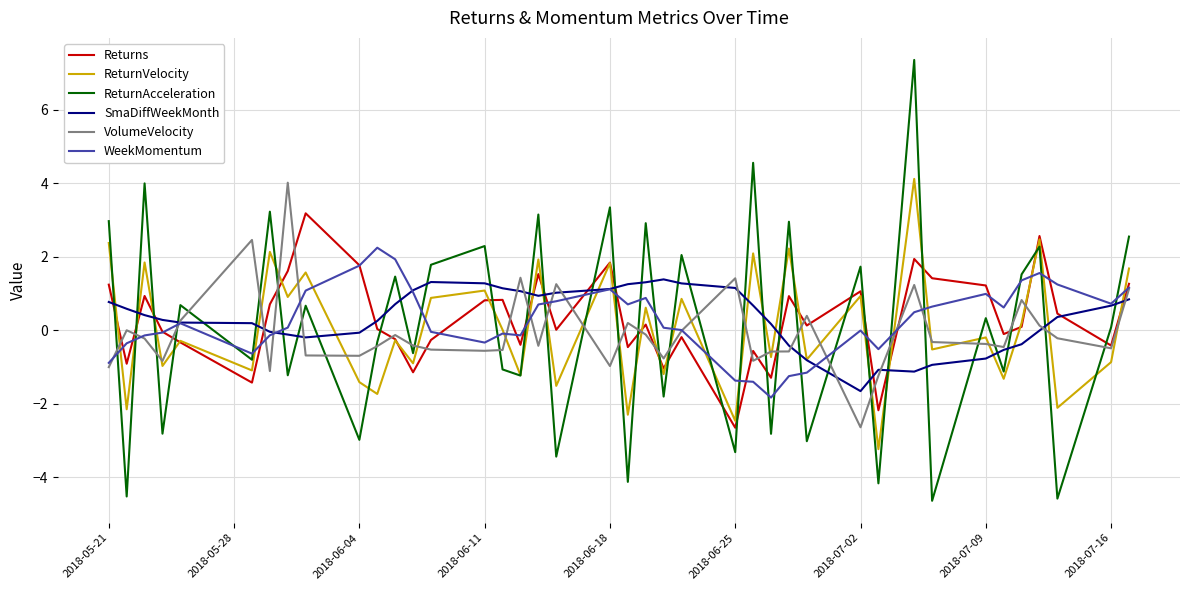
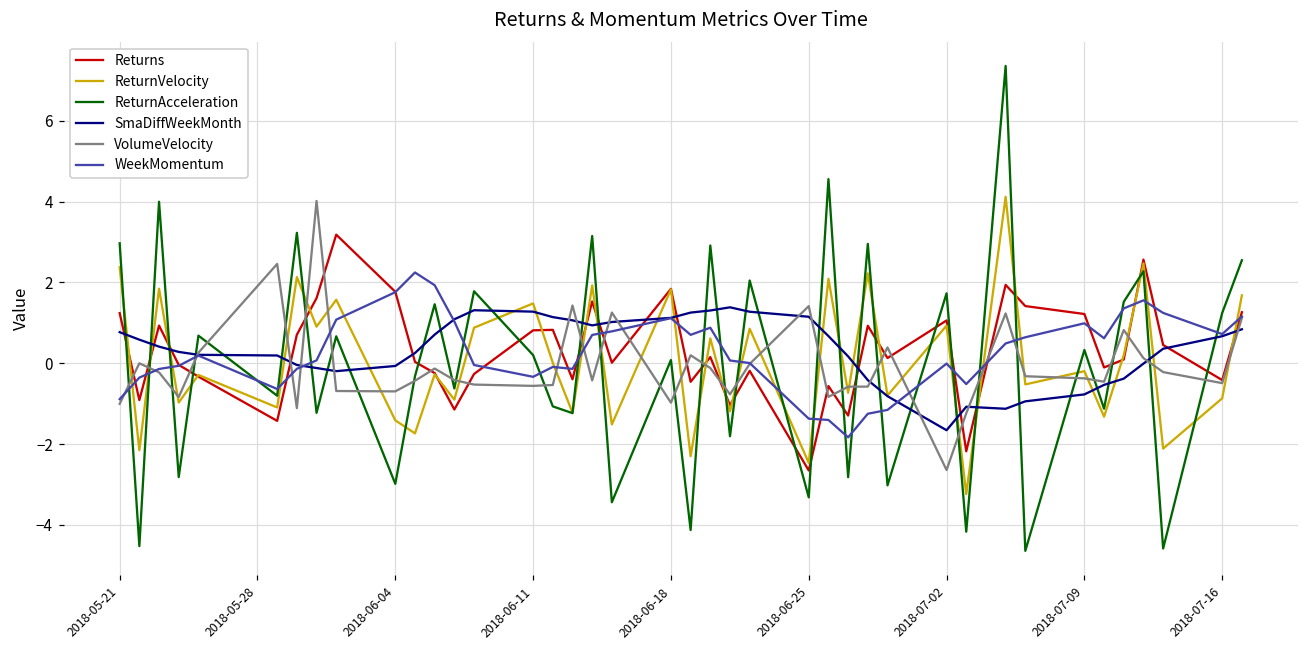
  {
    "Returns": {
      "2018-05-21": 1.2,
      "2018-06-11": 0.8,
      "2018-06-25": -2.7,
      "2018-07-02": 1.1,
      "2018-07-09": 1.2,
      "2018-07-16": -0.4
    },
    "ReturnVelocity": {
      "2018-05-21": 2.4,
      "2018-06-04": -1.4,
-     "2018-06-11": 1.1,
+     "2018-06-11": 1.5,
      "2018-06-25": -2.5,
      "2018-07-02": 0.9,
      "2018-07-09": -0.2,
      "2018-07-16": -0.9
    },
    "ReturnAcceleration": {
      "2018-05-21": 3.0,
      "2018-06-04": -3.0,
-     "2018-06-11": 2.3,
-     "2018-06-18": 3.3,
+     "2018-06-11": 0.2,
+     "2018-06-18": 0.1,
      "2018-06-25": -3.3,
      "2018-07-02": 1.7,
      "2018-07-09": 0.3,
-     "2018-07-16": 0.1
+     "2018-07-16": 1.2
    },
    "SmaDiffWeekMonth": {
      "2018-05-21": 0.8,
      "2018-06-04": -0.1,
      "2018-06-11": 1.3,
      "2018-06-25": 1.1,
      "2018-07-02": -1.7,
      "2018-07-09": -0.8
    },
    "VolumeVelocity": {
      "2018-05-21": -1.0,
      "2018-06-04": -0.7,
      "2018-06-11": -0.6,
      "2018-06-18": -1.0,
      "2018-06-25": 1.4,
      "2018-07-02": -2.6,
      "2018-07-09": -0.4,
      "2018-07-16": -0.5
    },
    "WeekMomentum": {
      "2018-05-21": -0.9,
      "2018-06-11": -0.3,
      "2018-06-25": -1.4,
      "2018-07-02": 0.0,
      "2018-07-09": 1.0
    }
  }
